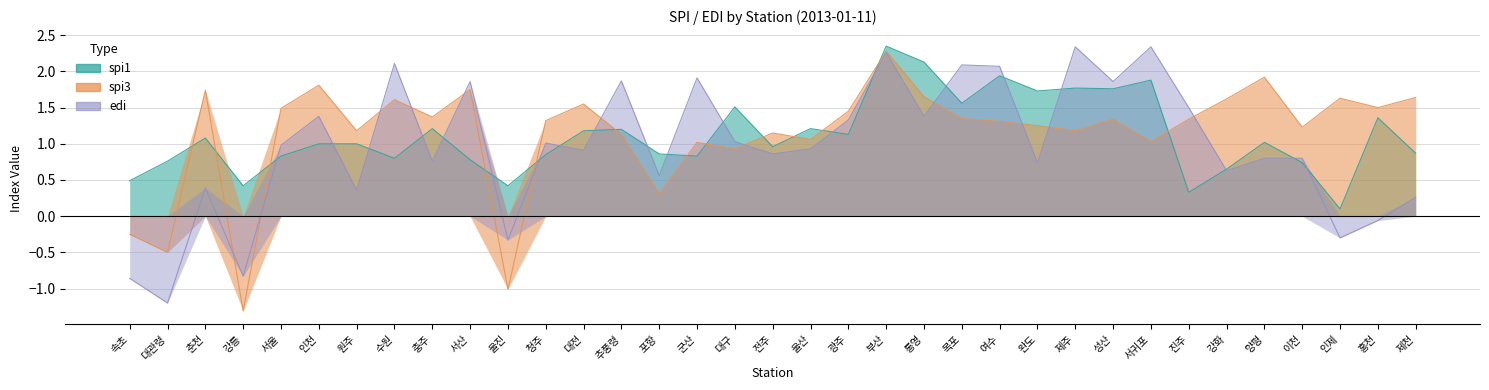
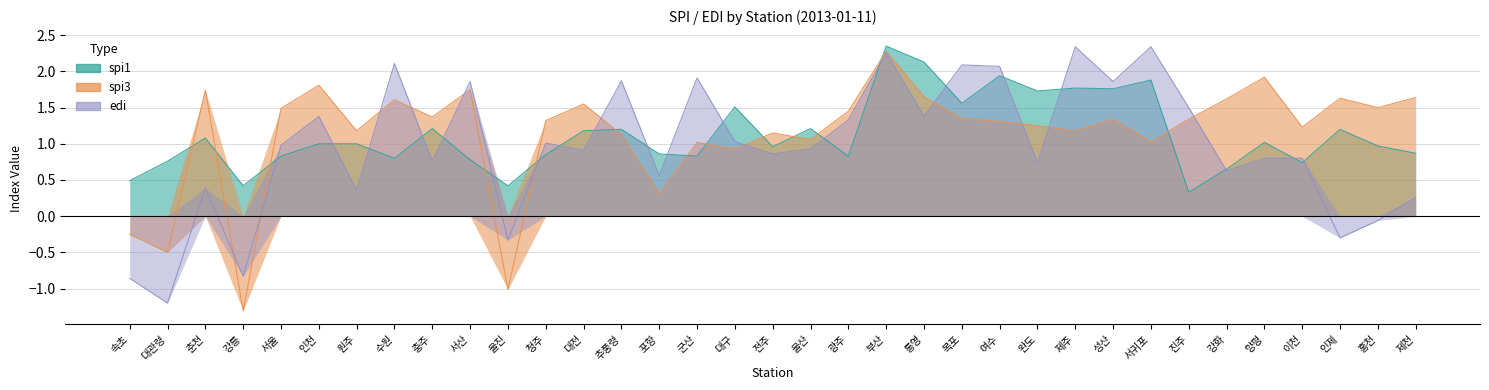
  {
    "spi1": {
      "속초": 0.5,
      "대관령": 0.8,
      "춘천": 1.1,
      "강릉": 0.4,
      "서울": 0.8,
      "인천": 1.0,
      "원주": 1.0,
      "수원": 0.8,
      "충주": 1.2,
      "서산": 0.8,
      "울진": 0.4,
      "청주": 0.9,
      "대전": 1.2,
      "추풍령": 1.2,
      "포항": 0.9,
      "군산": 0.8,
      "대구": 1.5,
      "전주": 1.0,
      "울산": 1.2,
-     "광주": 1.1,
+     "광주": 0.8,
      "부산": 2.4,
      "통영": 2.1,
      "목포": 1.6,
      "여수": 1.9,
      "완도": 1.7,
      "제주": 1.8,
      "성산": 1.8,
      "서귀포": 1.9,
      "진주": 0.3,
      "양평": 1.0,
      "이천": 0.7,
-     "인제": 0.1,
-     "홍천": 1.4,
+     "인제": 1.2,
+     "홍천": 1.0,
      "제천": 0.9
    }
  }
